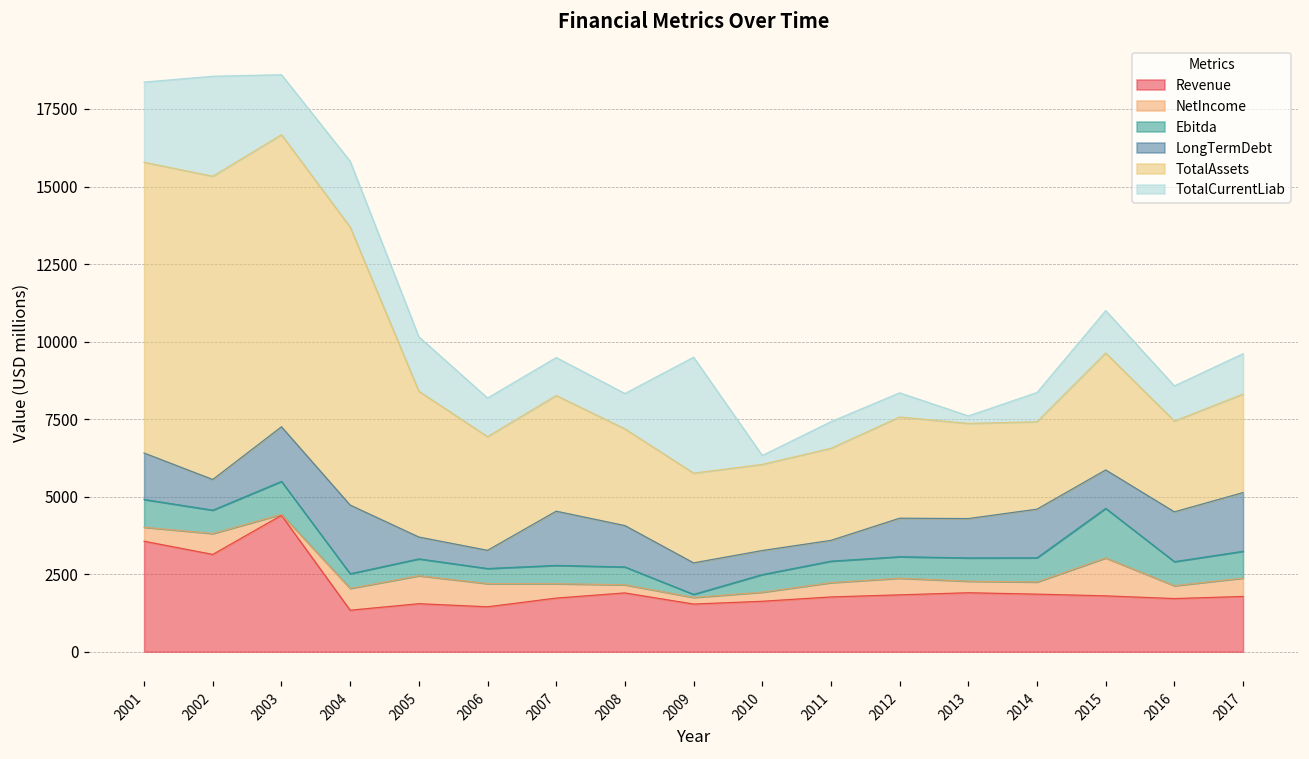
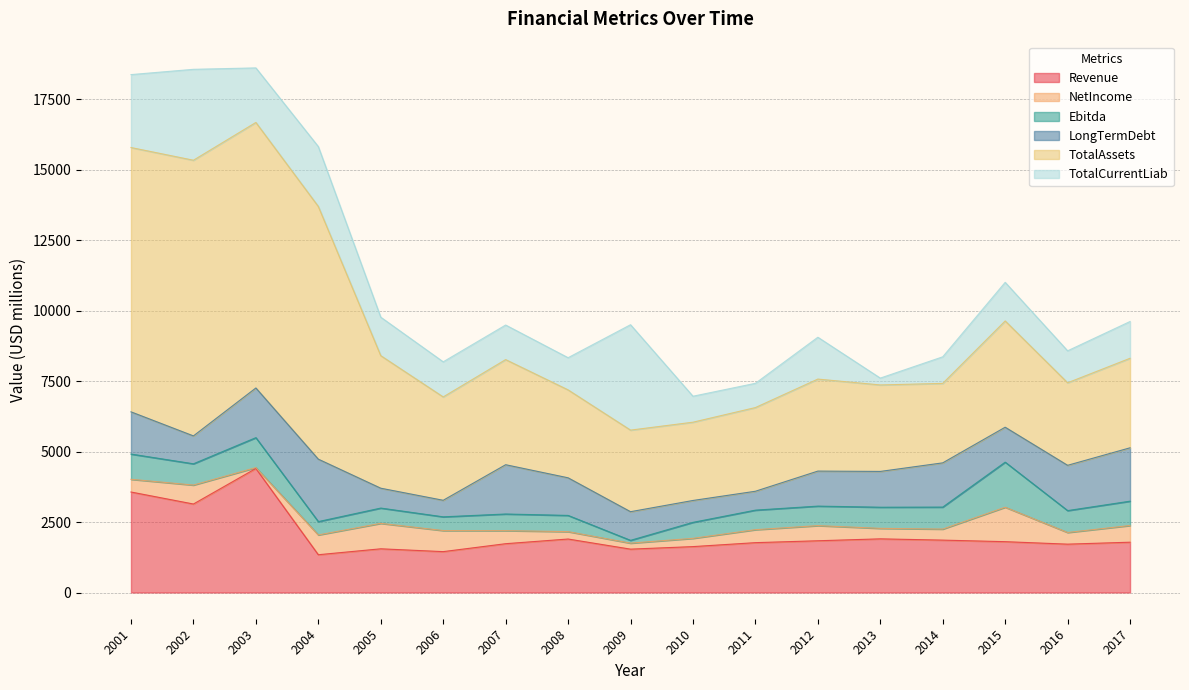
  {
    "Revenue": {
      "2001": 3600,
      "2002": 3100,
      "2004": 1300,
      "2005": 1500,
      "2006": 1400,
      "2007": 1700,
      "2008": 1900,
      "2009": 1500,
      "2010": 1600,
      "2011": 1800,
      "2012": 1800,
      "2013": 1900,
      "2014": 1900,
      "2015": 1800,
      "2016": 1700,
      "2017": 1800
    },
    "TotalCurrentLiab": {
      "2001": 2600,
      "2002": 3200,
      "2003": 1900,
      "2004": 2100,
-     "2005": 1800,
+     "2005": 1400,
      "2006": 1200,
      "2007": 1200,
      "2008": 1100,
      "2009": 3700,
-     "2010": 300,
+     "2010": 900,
      "2011": 900,
-     "2012": 800,
+     "2012": 1500,
      "2013": 200,
      "2014": 900,
      "2015": 1400,
      "2016": 1100,
      "2017": 1300
    }
  }
